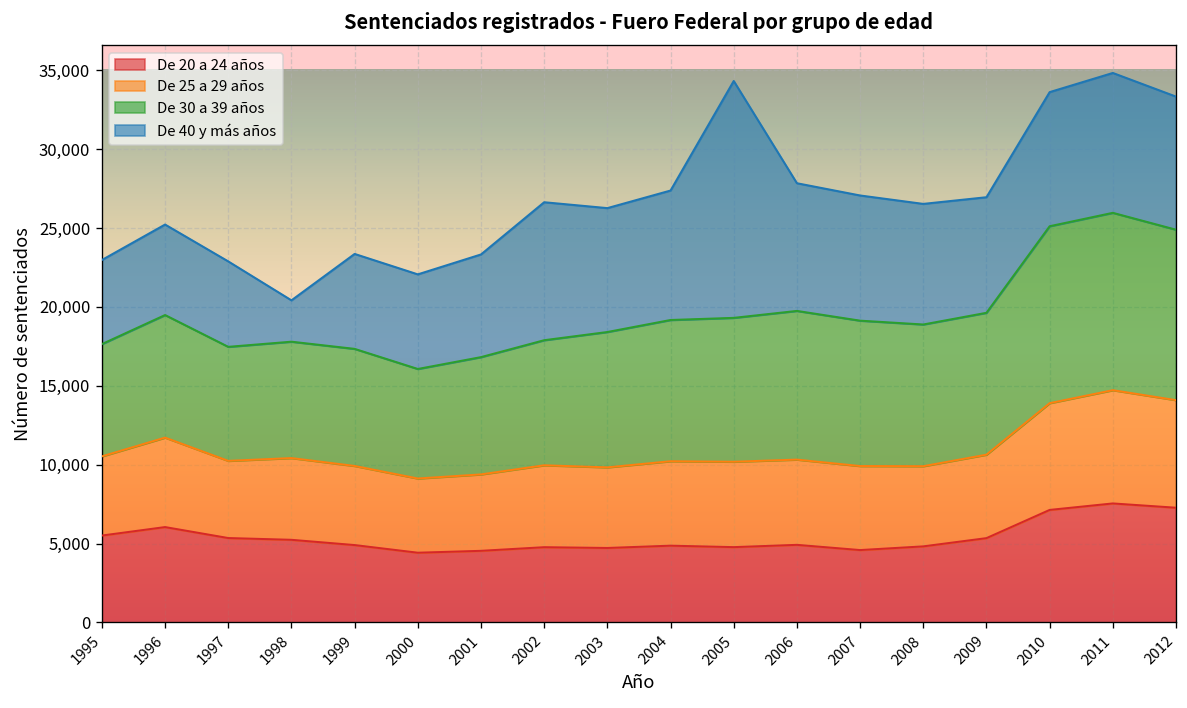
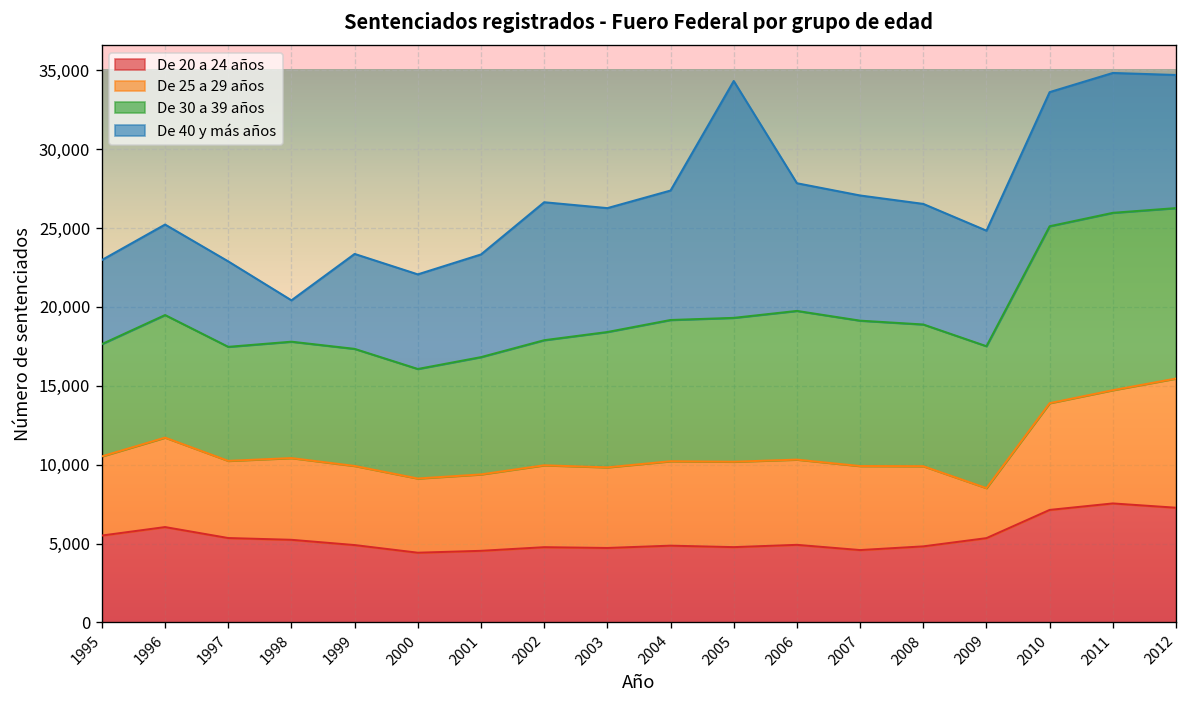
  {
    "De 20 a 24 años": {
      "1995": "5,500",
      "1996": "6,000",
      "1997": "5,400",
      "1998": "5,200",
      "1999": "4,900",
      "2000": "4,400",
      "2001": "4,500",
      "2002": "4,800",
      "2003": "4,700",
      "2004": "4,900",
      "2005": "4,800",
      "2006": "4,900",
      "2007": "4,600",
      "2008": "4,800",
      "2009": "5,300",
      "2010": "7,100",
      "2011": "7,500",
      "2012": "7,300"
    },
    "De 25 a 29 años": {
      "1995": "5,000",
      "1996": "5,700",
      "1997": "4,900",
      "1998": "5,200",
      "1999": "5,000",
      "2000": "4,700",
      "2001": "4,800",
      "2002": "5,200",
      "2003": "5,100",
      "2004": "5,400",
      "2005": "5,400",
      "2006": "5,400",
      "2007": "5,300",
      "2008": "5,100",
-     "2009": "5,300",
+     "2009": "3,200",
      "2010": "6,800",
      "2011": "7,200",
-     "2012": "6,800"
+     "2012": "8,200"
    },
    "De 30 a 39 años": {
      "1995": "7,100",
      "1996": "7,800",
      "1997": "7,200",
      "1998": "7,400",
      "1999": "7,400",
      "2000": "6,900",
      "2001": "7,400",
      "2002": "7,900",
      "2003": "8,600",
      "2004": "9,000",
      "2005": "9,100",
      "2006": "9,400",
      "2007": "9,200",
      "2008": "9,000",
      "2009": "9,000",
      "2010": "11,200",
      "2011": "11,200",
      "2012": "10,800"
    },
    "De 40 y más años": {
      "1995": "5,300",
      "1996": "5,700",
      "1997": "5,400",
      "1998": "2,600",
      "1999": "6,000",
      "2000": "6,000",
      "2001": "6,500",
      "2002": "8,700",
      "2003": "7,900",
      "2004": "8,200",
      "2005": "15,000",
      "2006": "8,100",
      "2007": "7,900",
      "2008": "7,600",
      "2009": "7,300",
      "2010": "8,500",
      "2011": "8,900",
      "2012": "8,400"
    }
  }
